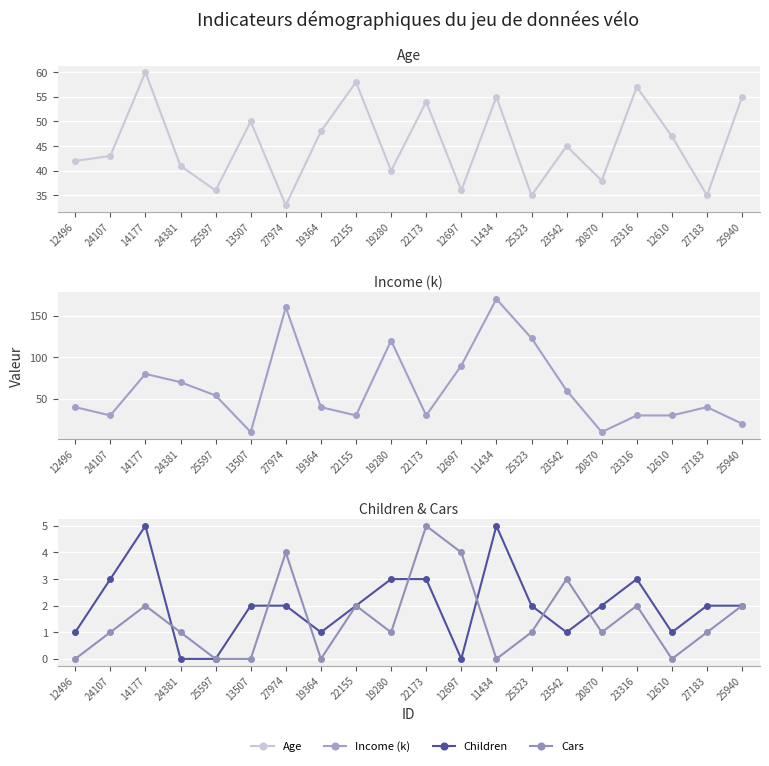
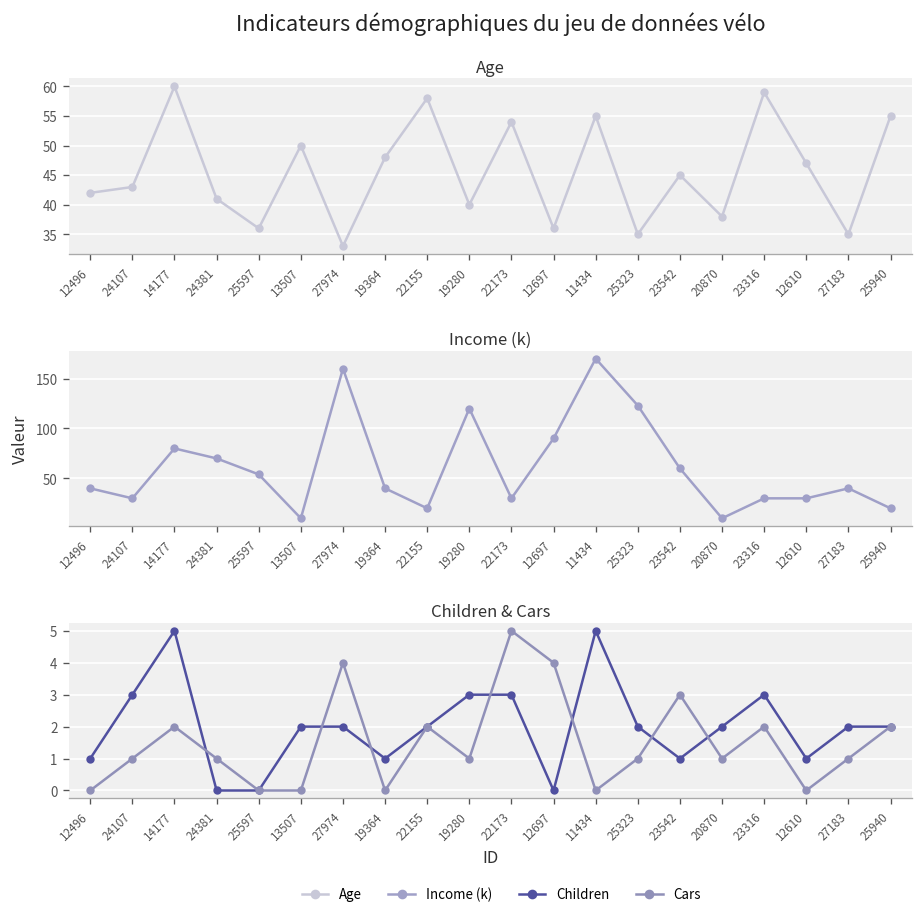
  {
    "Age": {
      "12496": 42,
      "24107": 43,
      "14177": 60,
      "24381": 41,
      "25597": 36,
      "13507": 50,
      "27974": 33,
      "19364": 48,
      "22155": 58,
      "19280": 40,
      "22173": 54,
      "12697": 36,
      "11434": 55,
      "25323": 35,
      "23542": 45,
      "20870": 38,
-     "23316": 57,
+     "23316": 59,
      "12610": 47,
      "27183": 35,
      "25940": 55
    },
    "Income (k)": {
      "12496": 40,
      "24107": 30,
      "14177": 80,
      "24381": 70,
      "25597": 50,
      "13507": 10,
      "27974": 160,
      "19364": 40,
-     "22155": 30,
+     "22155": 20,
      "19280": 120,
      "22173": 30,
      "12697": 90,
      "11434": 170,
      "25323": 120,
      "23542": 60,
      "20870": 10,
      "23316": 30,
      "12610": 30,
      "27183": 40,
      "25940": 20
    },
    "Children & Cars": {
      "Children": {
        "12496": 1.0,
        "24107": 3.0,
        "14177": 5.0,
        "24381": 0.0,
        "13507": 2.0,
        "27974": 2.0,
        "19364": 1.0,
        "19280": 3.0,
        "22173": 3.0,
        "12697": 0.0,
        "11434": 5.0,
        "25323": 2.0,
        "23542": 1.0,
        "20870": 2.0,
        "23316": 3.0,
        "12610": 1.0,
        "27183": 2.0
      },
      "Cars": {
        "12496": 0.0,
        "24107": 1.0,
        "14177": 2.0,
        "24381": 1.0,
        "13507": 0.0,
        "27974": 4.0,
        "19364": 0.0,
        "19280": 1.0,
        "22173": 5.0,
        "12697": 4.0,
        "11434": 0.0,
        "25323": 1.0,
        "23542": 3.0,
        "20870": 1.0,
        "23316": 2.0,
        "12610": 0.0,
        "27183": 1.0
      }
    }
  }
